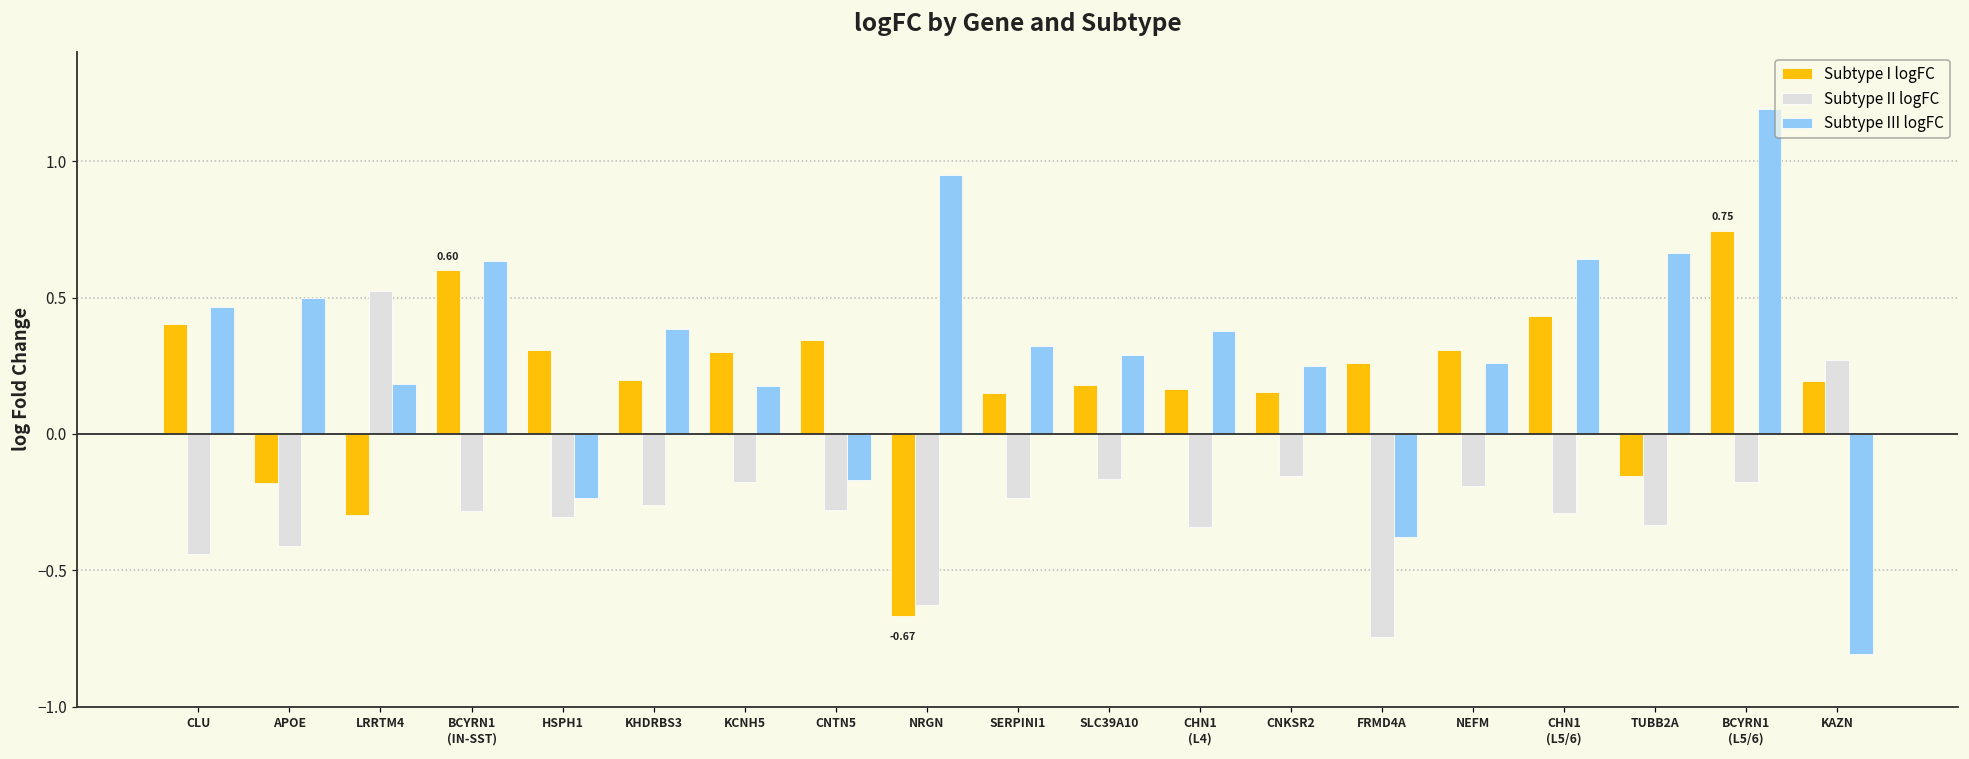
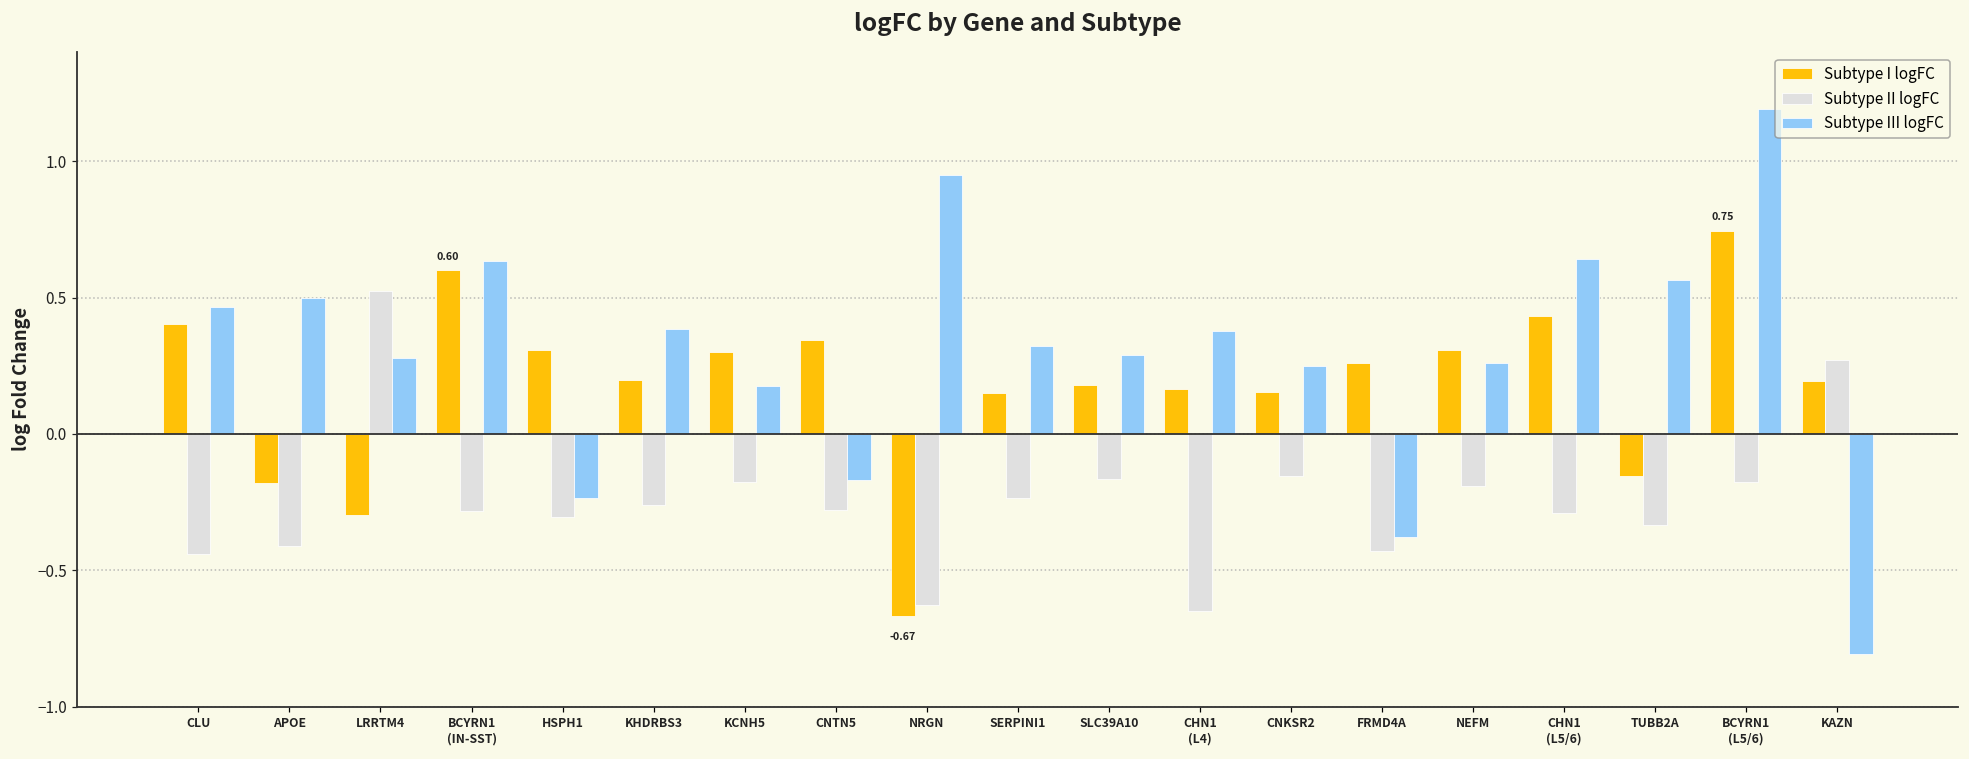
  {
    "Subtype I logFC": {
      "BCYRN1 (IN-SST)": 0.60,
      "NRGN": -0.67,
      "BCYRN1 (L5/6)": 0.75
    },
    "Subtype II logFC": {
      "CLU": -0.44,
      "APOE": -0.41,
      "LRRTM4": 0.52,
      "BCYRN1 (IN-SST)": -0.28,
      "HSPH1": -0.31,
      "KHDRBS3": -0.26,
      "KCNH5": -0.18,
      "CNTN5": -0.28,
      "NRGN": -0.63,
      "SERPINI1": -0.23,
      "SLC39A10": -0.16,
-     "CHN1 (L4)": -0.34,
+     "CHN1 (L4)": -0.65,
      "CNKSR2": -0.15,
-     "FRMD4A": -0.75,
+     "FRMD4A": -0.43,
      "NEFM": -0.19,
      "CHN1 (L5/6)": -0.29,
      "TUBB2A": -0.33,
      "BCYRN1 (L5/6)": -0.18,
      "KAZN": 0.27
    },
    "Subtype III logFC": {
      "CLU": 0.47,
      "APOE": 0.50,
-     "LRRTM4": 0.18,
+     "LRRTM4": 0.28,
      "BCYRN1 (IN-SST)": 0.63,
      "HSPH1": -0.23,
      "KHDRBS3": 0.39,
      "KCNH5": 0.18,
      "CNTN5": -0.17,
      "NRGN": 0.95,
      "SERPINI1": 0.32,
      "SLC39A10": 0.29,
      "CHN1 (L4)": 0.38,
      "CNKSR2": 0.25,
      "FRMD4A": -0.38,
      "NEFM": 0.26,
      "CHN1 (L5/6)": 0.64,
-     "TUBB2A": 0.66,
+     "TUBB2A": 0.57,
      "BCYRN1 (L5/6)": 1.19,
      "KAZN": -0.81
    }
  }
